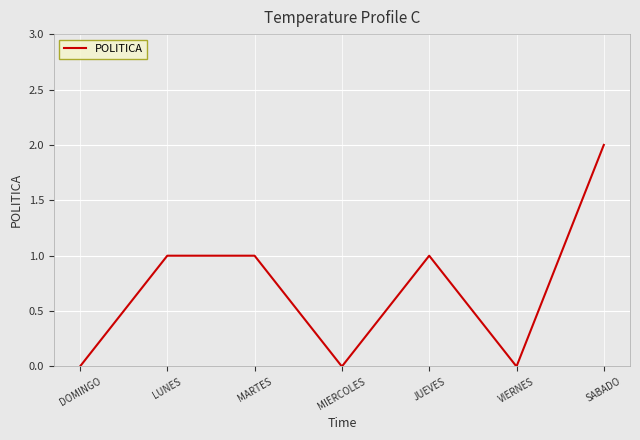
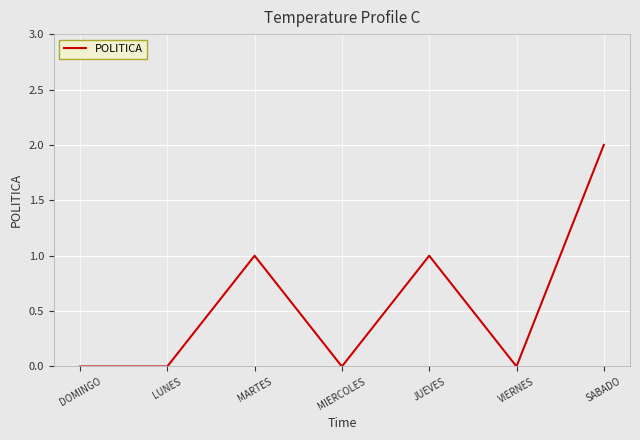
  {
    "DOMINGO": 0,
-   "LUNES": 1,
+   "LUNES": 0,
    "MARTES": 1,
    "MIERCOLES": 0,
    "JUEVES": 1,
    "VIERNES": 0,
    "SABADO": 2
  }
